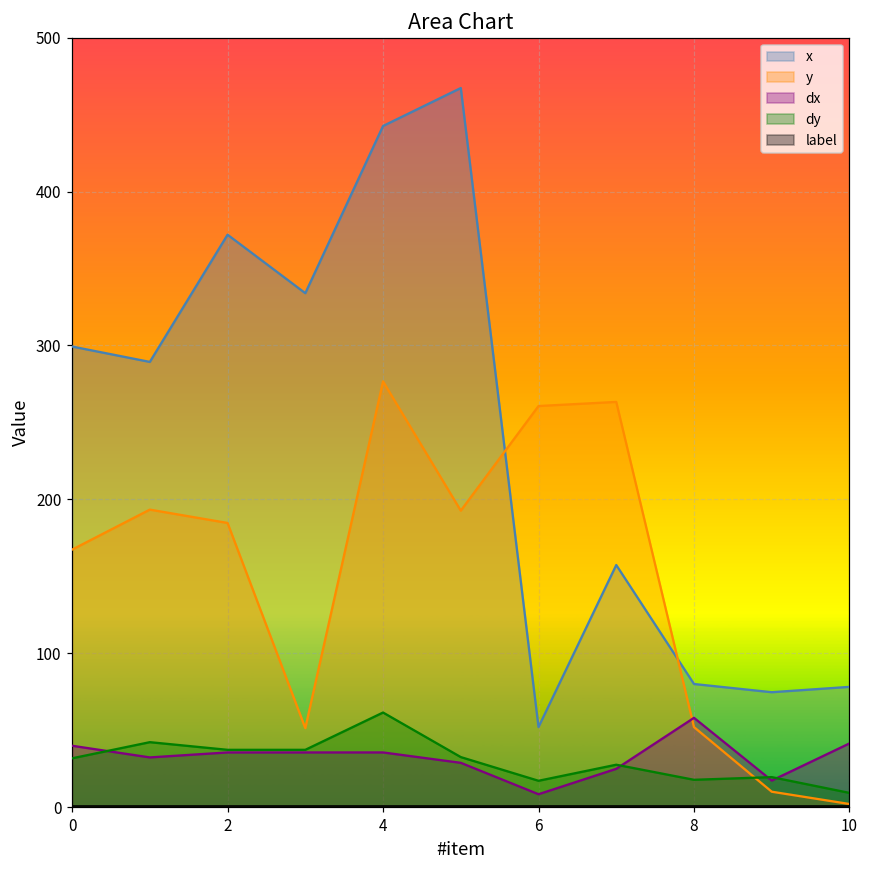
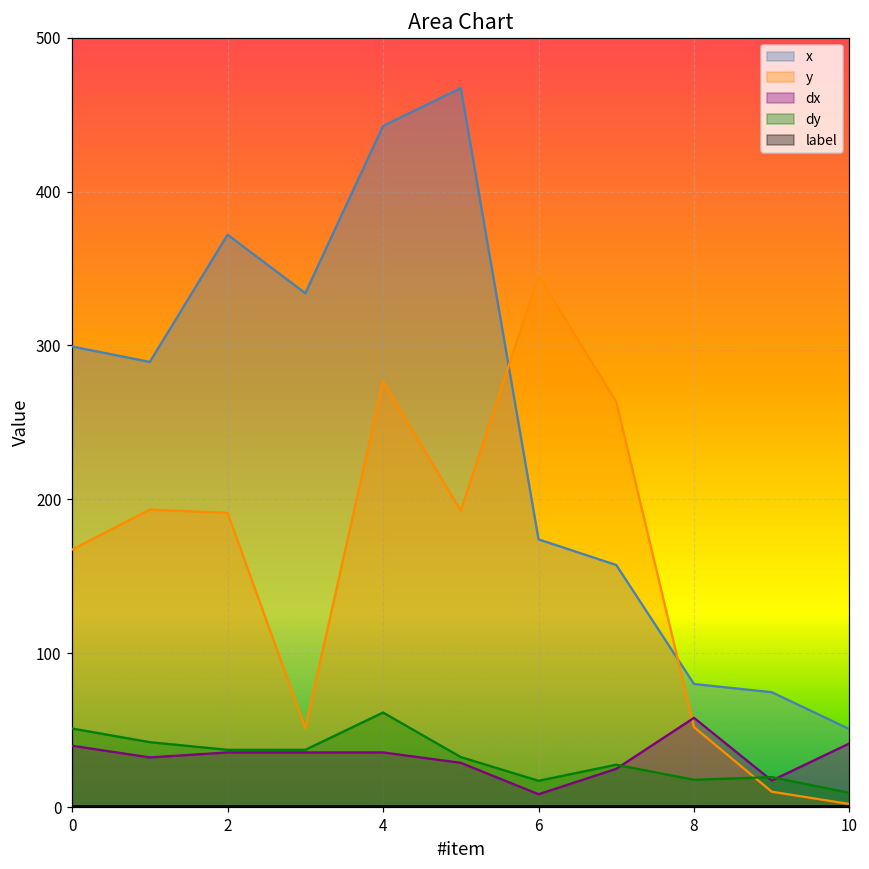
  {
    "x": {
      "0": 299,
      "2": 372,
      "4": 443,
-     "6": 52,
+     "6": 174,
      "8": 80,
-     "10": 78
+     "10": 51
    },
    "y": {
      "0": 167,
-     "2": 185,
+     "2": 191,
      "4": 277,
-     "6": 261,
+     "6": 345,
      "8": 52
    },
    "dx": {
      "0": 40,
      "4": 36,
      "6": 8,
      "8": 58,
      "10": 41
    },
    "dy": {
-     "0": 32,
+     "0": 51,
      "4": 61,
      "6": 17,
      "8": 18,
      "10": 9
    },
    "label": {
      "0": 1,
      "2": 1,
      "4": 1,
      "6": 1,
      "8": 1
    }
  }
